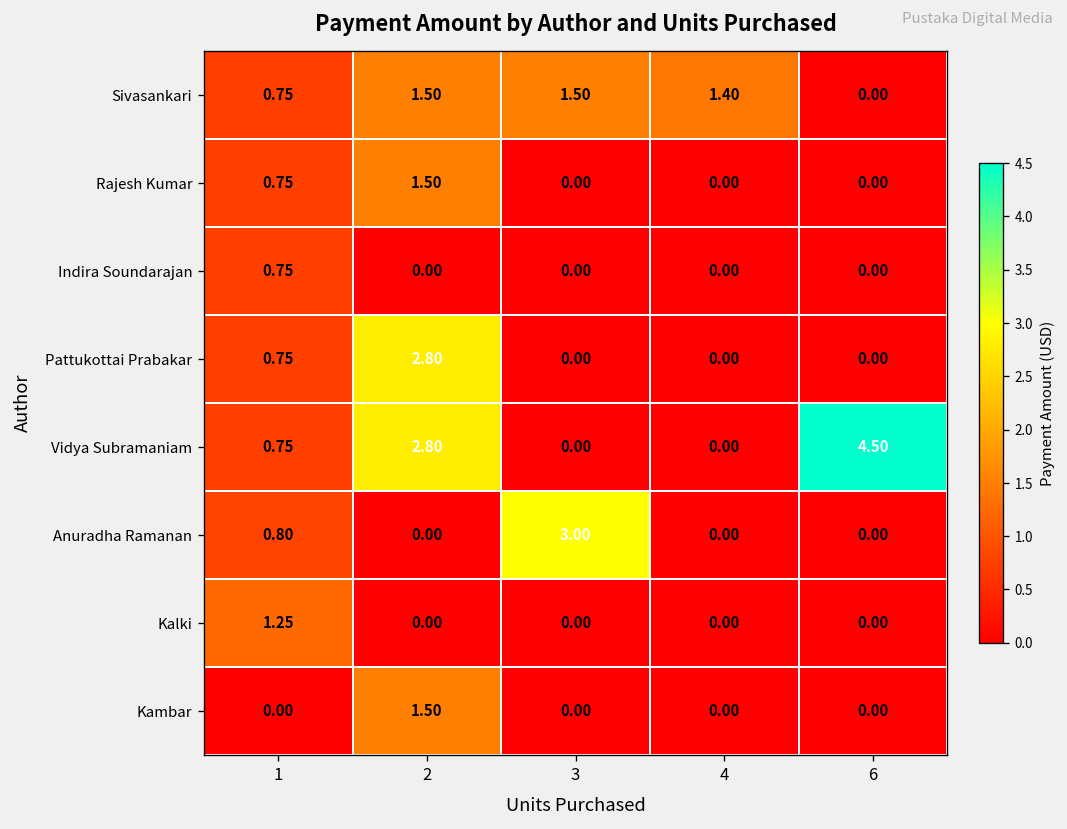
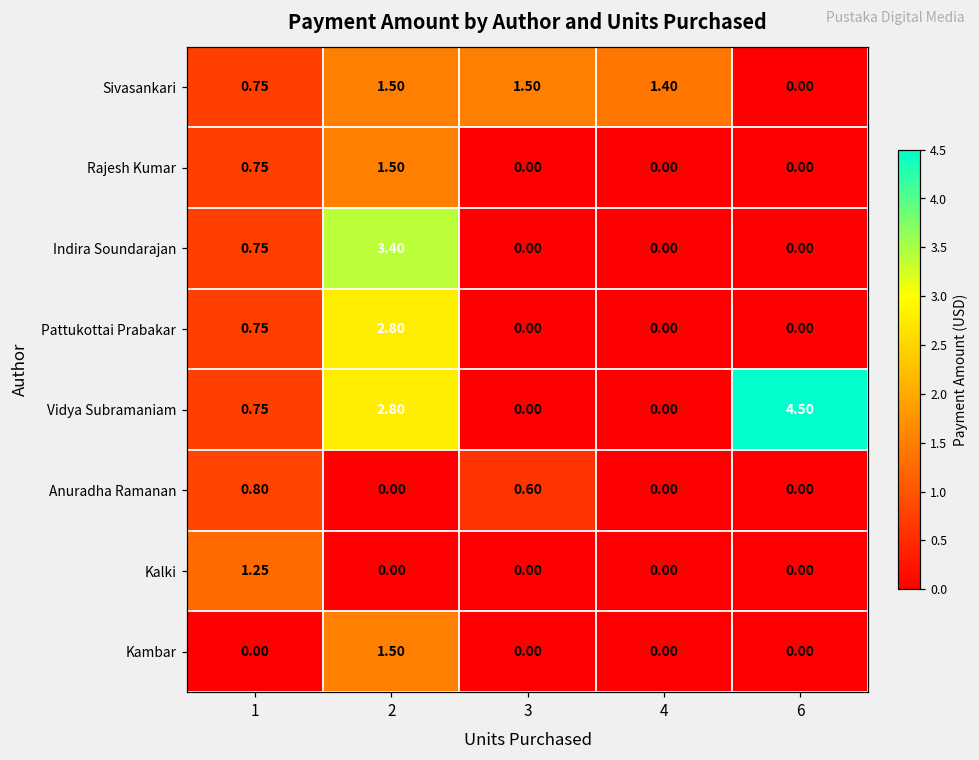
  {
    "Sivasankari": {
      "1": 0.75,
      "2": 1.50,
      "3": 1.50,
      "4": 1.40,
      "6": 0.00
    },
    "Rajesh Kumar": {
      "1": 0.75,
      "2": 1.50,
      "3": 0.00,
      "4": 0.00,
      "6": 0.00
    },
    "Indira Soundarajan": {
      "1": 0.75,
-     "2": 0.00,
+     "2": 3.40,
      "3": 0.00,
      "4": 0.00,
      "6": 0.00
    },
    "Pattukottai Prabakar": {
      "1": 0.75,
      "2": 2.80,
      "3": 0.00,
      "4": 0.00,
      "6": 0.00
    },
    "Vidya Subramaniam": {
      "1": 0.75,
      "2": 2.80,
      "3": 0.00,
      "4": 0.00,
      "6": 4.50
    },
    "Anuradha Ramanan": {
      "1": 0.80,
      "2": 0.00,
-     "3": 3.00,
+     "3": 0.60,
      "4": 0.00,
      "6": 0.00
    },
    "Kalki": {
      "1": 1.25,
      "2": 0.00,
      "3": 0.00,
      "4": 0.00,
      "6": 0.00
    },
    "Kambar": {
      "1": 0.00,
      "2": 1.50,
      "3": 0.00,
      "4": 0.00,
      "6": 0.00
    }
  }
